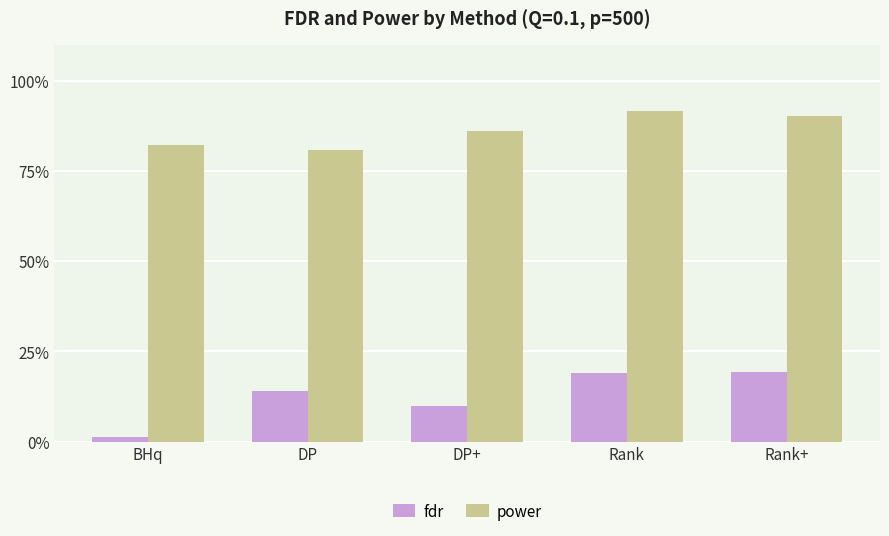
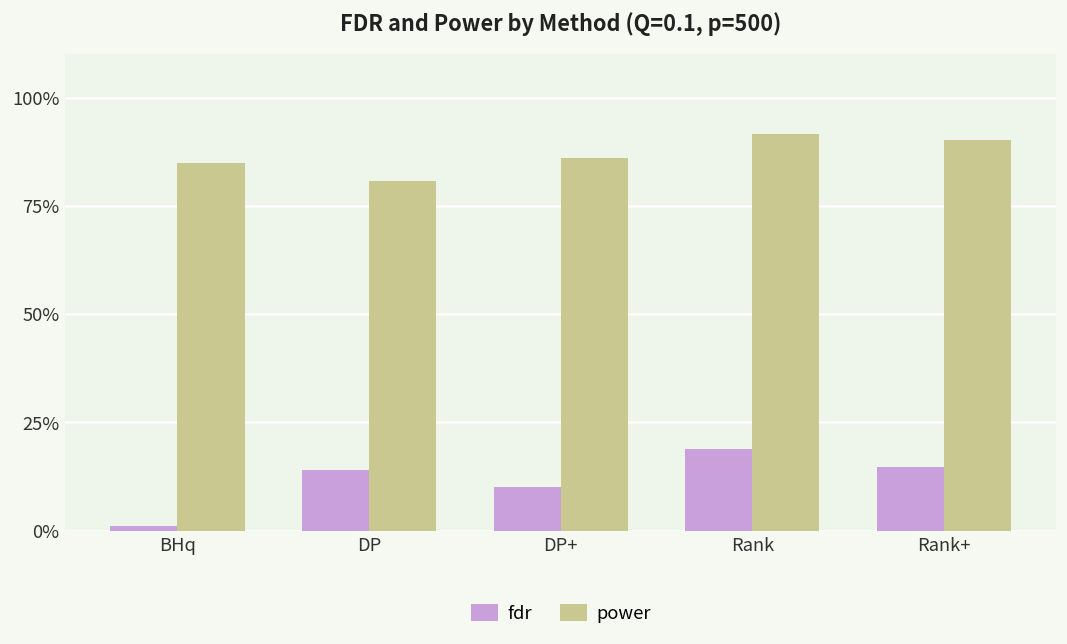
  {
    "fdr": {
      "BHq": "1%",
      "DP": "14%",
      "DP+": "10%",
      "Rank": "19%",
-     "Rank+": "19%"
+     "Rank+": "15%"
    },
    "power": {
-     "BHq": "82%",
+     "BHq": "85%",
      "DP": "81%",
      "DP+": "86%",
      "Rank": "92%",
      "Rank+": "90%"
    }
  }
